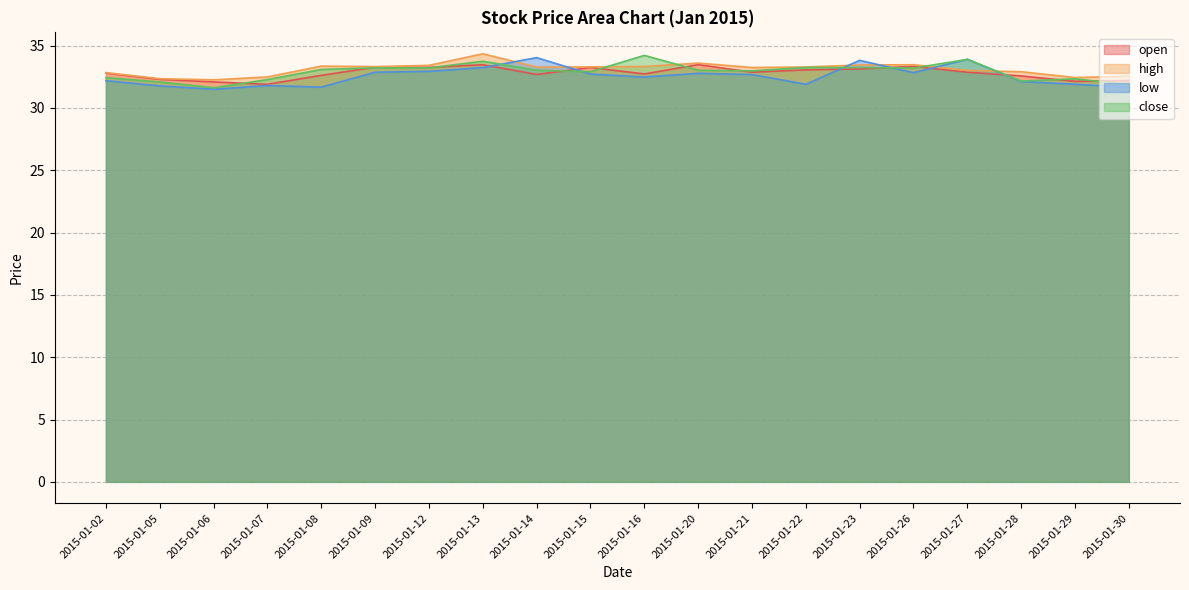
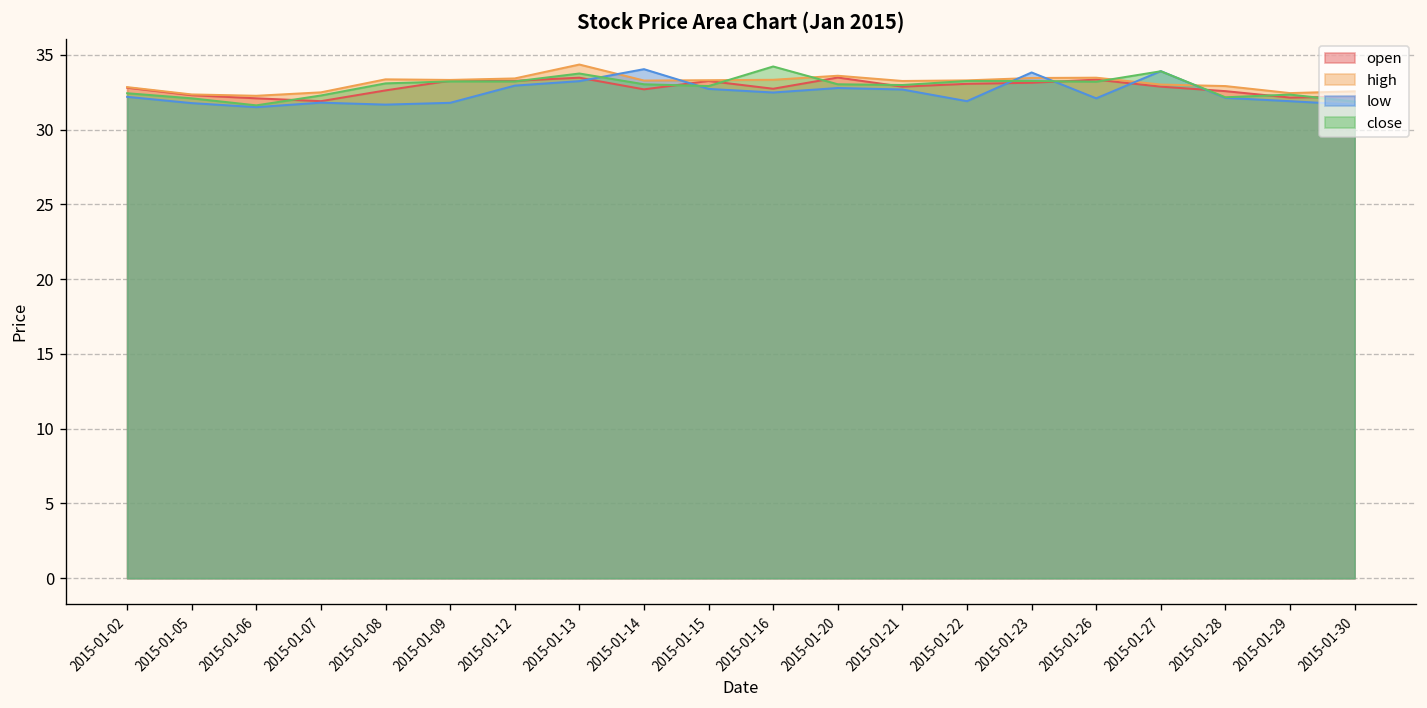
  {
    "low": {
      "2015-01-02": 32.2,
      "2015-01-05": 31.8,
      "2015-01-08": 31.7,
-     "2015-01-09": 32.9,
+     "2015-01-09": 31.8,
      "2015-01-12": 32.9,
      "2015-01-13": 33.2,
      "2015-01-14": 34.0,
      "2015-01-16": 32.5,
      "2015-01-20": 32.8,
      "2015-01-22": 31.9,
      "2015-01-23": 33.8,
-     "2015-01-26": 32.8,
+     "2015-01-26": 32.1,
      "2015-01-29": 31.9
    },
    "close": {
      "2015-01-02": 32.4,
      "2015-01-05": 32.1,
      "2015-01-07": 32.3,
      "2015-01-08": 33.1,
      "2015-01-13": 33.8,
      "2015-01-14": 33.0,
      "2015-01-16": 34.2,
      "2015-01-20": 33.0
    }
  }
